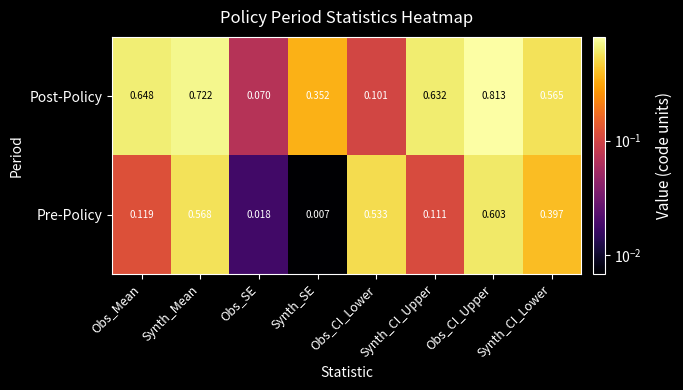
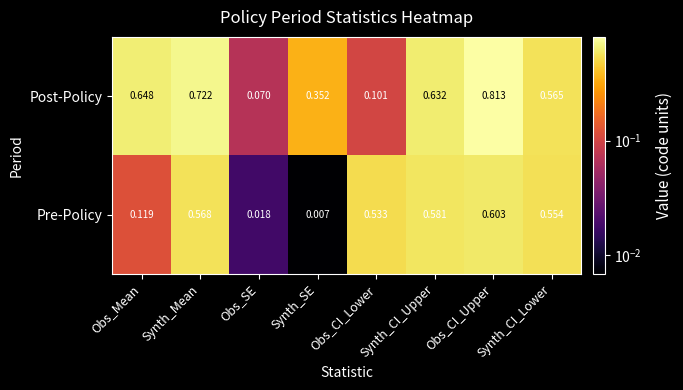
  {
    "Post-Policy": {
      "Obs_Mean": 0.648,
      "Synth_Mean": 0.722,
      "Obs_SE": 0.070,
      "Synth_SE": 0.352,
      "Obs_CI_Lower": 0.101,
      "Synth_CI_Upper": 0.632,
      "Obs_CI_Upper": 0.813,
      "Synth_CI_Lower": 0.565
    },
    "Pre-Policy": {
      "Obs_Mean": 0.119,
      "Synth_Mean": 0.568,
      "Obs_SE": 0.018,
      "Synth_SE": 0.007,
      "Obs_CI_Lower": 0.533,
-     "Synth_CI_Upper": 0.111,
+     "Synth_CI_Upper": 0.581,
      "Obs_CI_Upper": 0.603,
-     "Synth_CI_Lower": 0.397
+     "Synth_CI_Lower": 0.554
    }
  }
